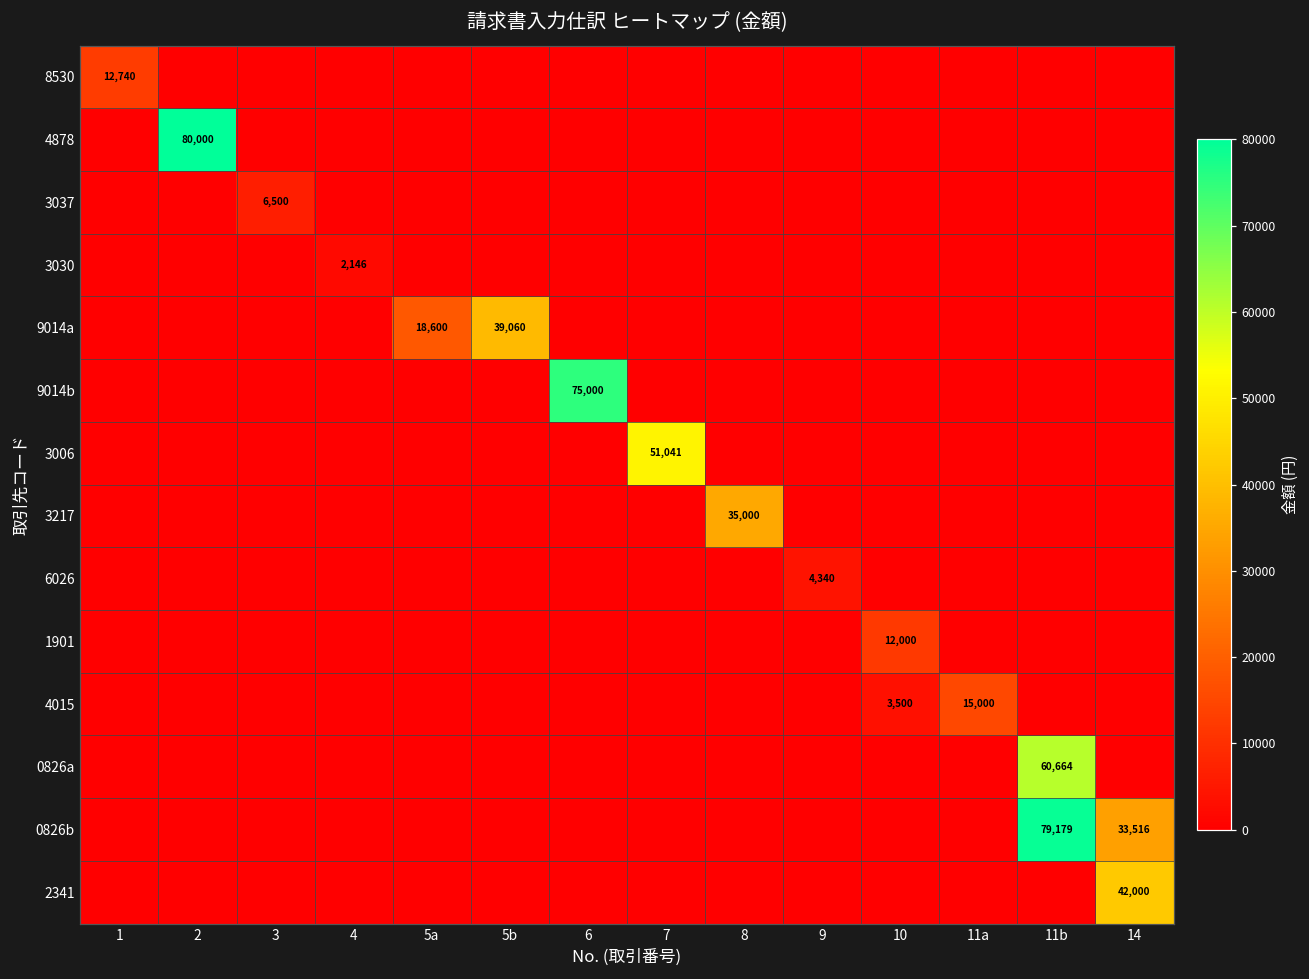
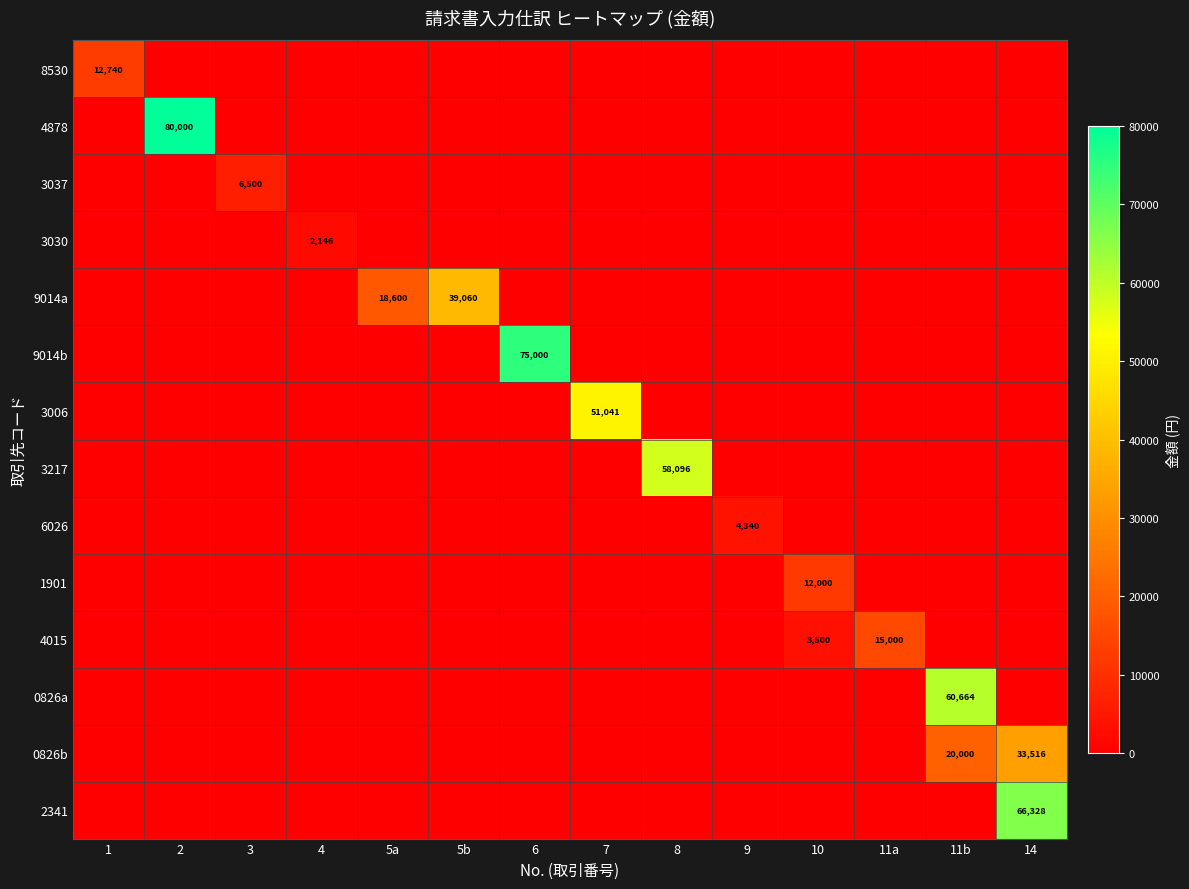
  {
    "8530": {
      "1": "12,740"
    },
    "4878": {
      "2": "80,000"
    },
    "3037": {
      "3": "6,500"
    },
    "3030": {
      "4": "2,146"
    },
    "9014a": {
      "5a": "18,600",
      "5b": "39,060"
    },
    "9014b": {
      "6": "75,000"
    },
    "3006": {
      "7": "51,041"
    },
    "3217": {
-     "8": "35,000"
+     "8": "58,096"
    },
    "6026": {
      "9": "4,340"
    },
    "1901": {
      "10": "12,000"
    },
    "4015": {
      "10": "3,500",
      "11a": "15,000"
    },
    "0826a": {
      "11b": "60,664"
    },
    "0826b": {
-     "11b": "79,179",
+     "11b": "20,000",
      "14": "33,516"
    },
    "2341": {
-     "14": "42,000"
+     "14": "66,328"
    }
  }
